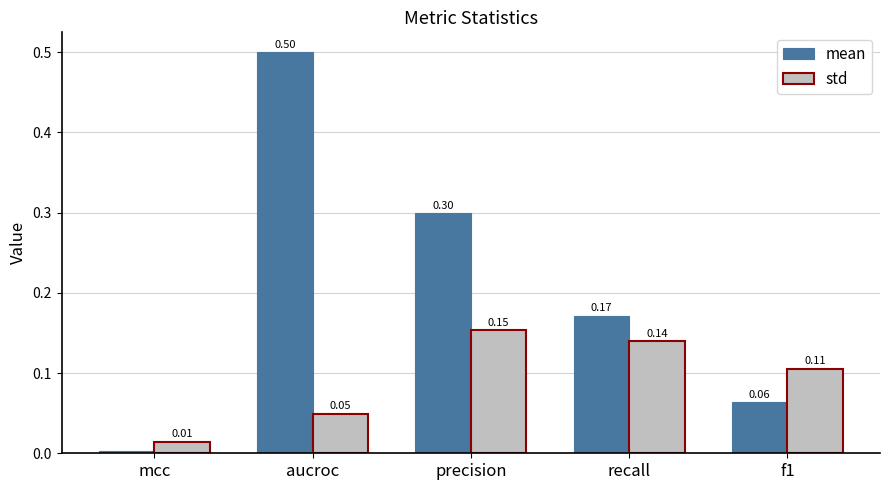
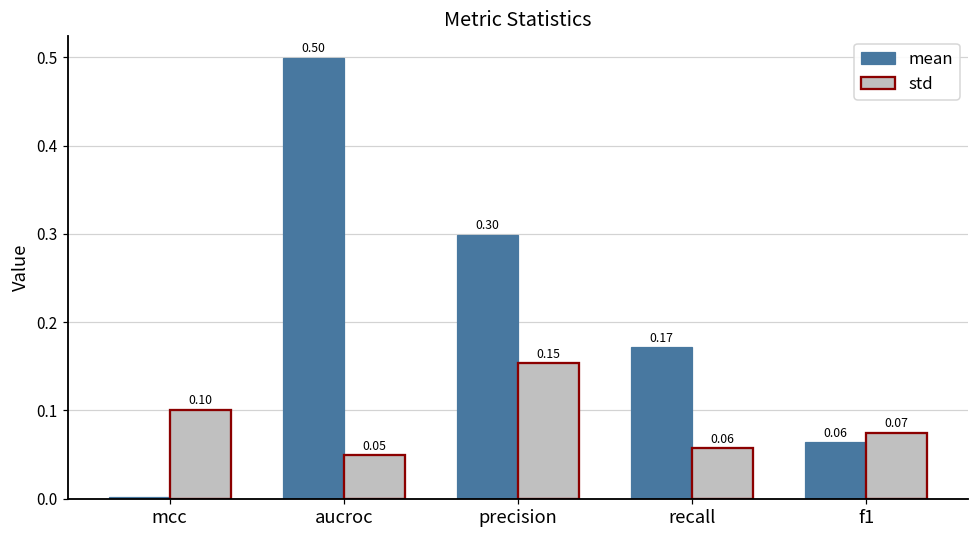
  {
    "mean": {
      "aucroc": 0.50,
      "precision": 0.30,
      "recall": 0.17,
      "f1": 0.06
    },
    "std": {
-     "mcc": 0.01,
+     "mcc": 0.10,
      "aucroc": 0.05,
      "precision": 0.15,
-     "recall": 0.14,
-     "f1": 0.11
+     "recall": 0.06,
+     "f1": 0.07
    }
  }
